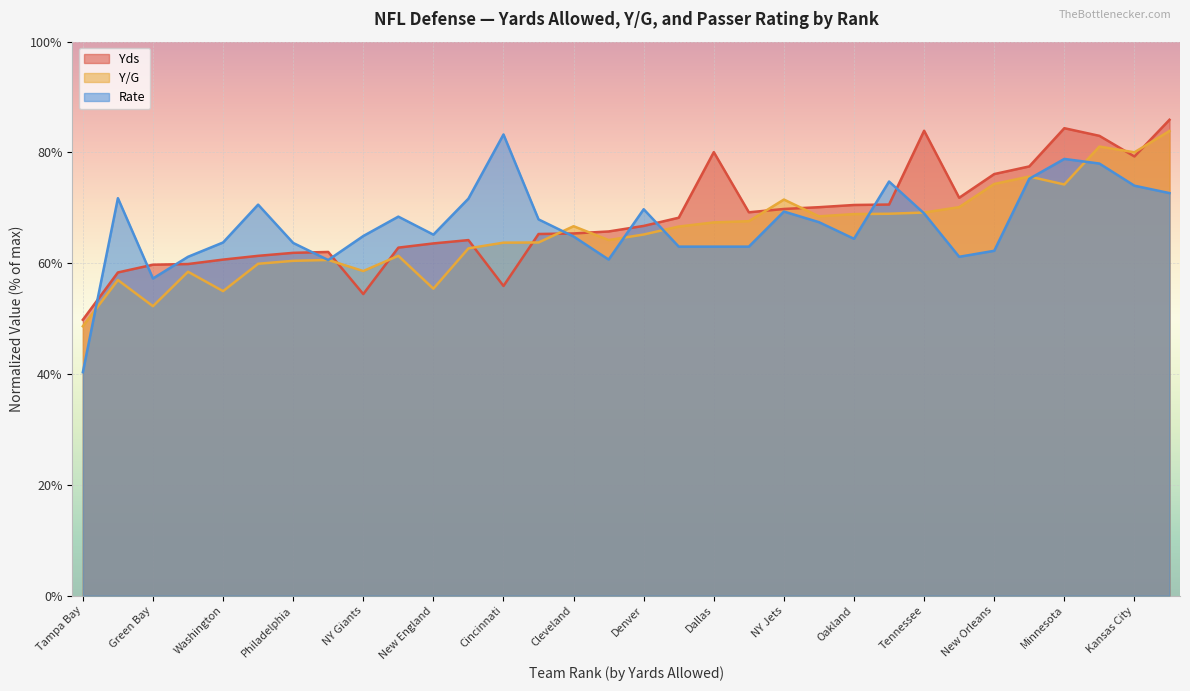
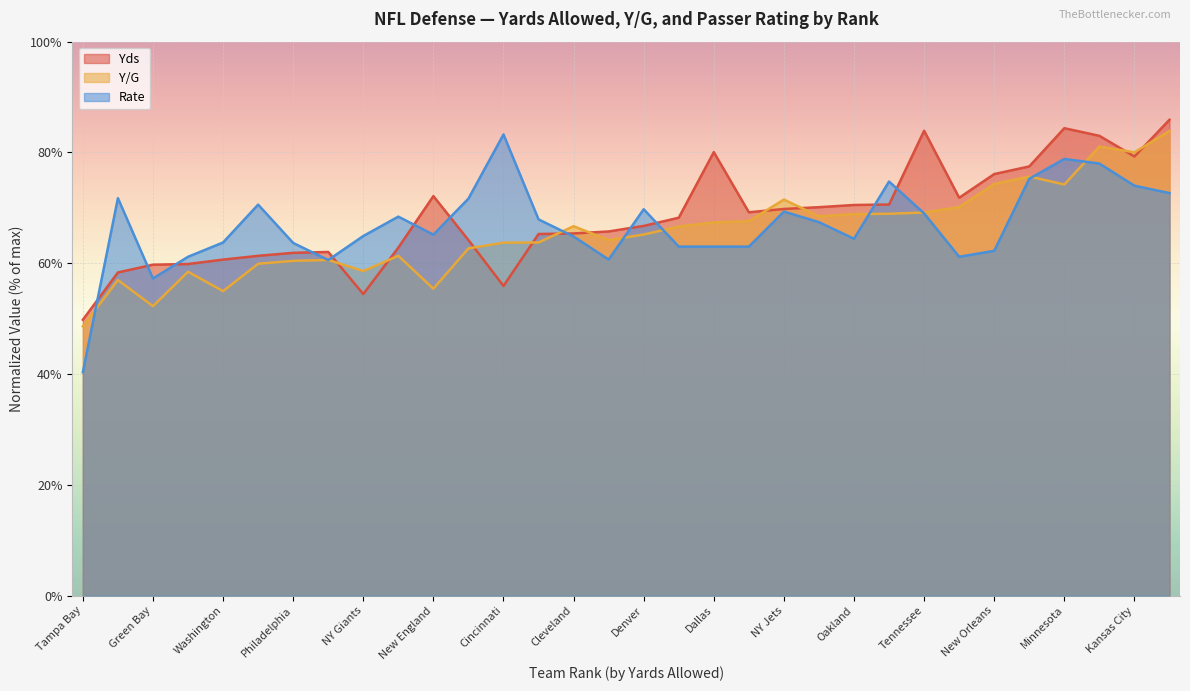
  {
    "Yds": {
      "Tampa Bay": "50%",
      "Green Bay": "60%",
      "Washington": "61%",
      "Philadelphia": "62%",
      "NY Giants": "54%",
-     "New England": "64%",
+     "New England": "72%",
      "Cincinnati": "56%",
      "Cleveland": "65%",
      "Denver": "67%",
      "Dallas": "80%",
      "NY Jets": "70%",
      "Oakland": "71%",
      "Tennessee": "84%",
      "New Orleans": "76%",
      "Minnesota": "84%",
      "Kansas City": "79%"
    },
    "Y/G": {
      "Tampa Bay": "49%",
      "Green Bay": "52%",
      "Washington": "55%",
      "Philadelphia": "60%",
      "NY Giants": "59%",
      "New England": "55%",
      "Cincinnati": "64%",
      "Cleveland": "67%",
      "Denver": "65%",
      "Dallas": "67%",
      "NY Jets": "72%",
      "Oakland": "69%",
      "New Orleans": "74%",
      "Minnesota": "74%",
      "Kansas City": "80%"
    },
    "Rate": {
      "Tampa Bay": "40%",
      "Green Bay": "57%",
      "Washington": "64%",
      "Philadelphia": "64%",
      "NY Giants": "65%",
      "New England": "65%",
      "Cincinnati": "83%",
      "Cleveland": "65%",
      "Denver": "70%",
      "Dallas": "63%",
      "NY Jets": "69%",
      "Oakland": "64%",
      "New Orleans": "62%",
      "Minnesota": "79%",
      "Kansas City": "74%"
    }
  }
